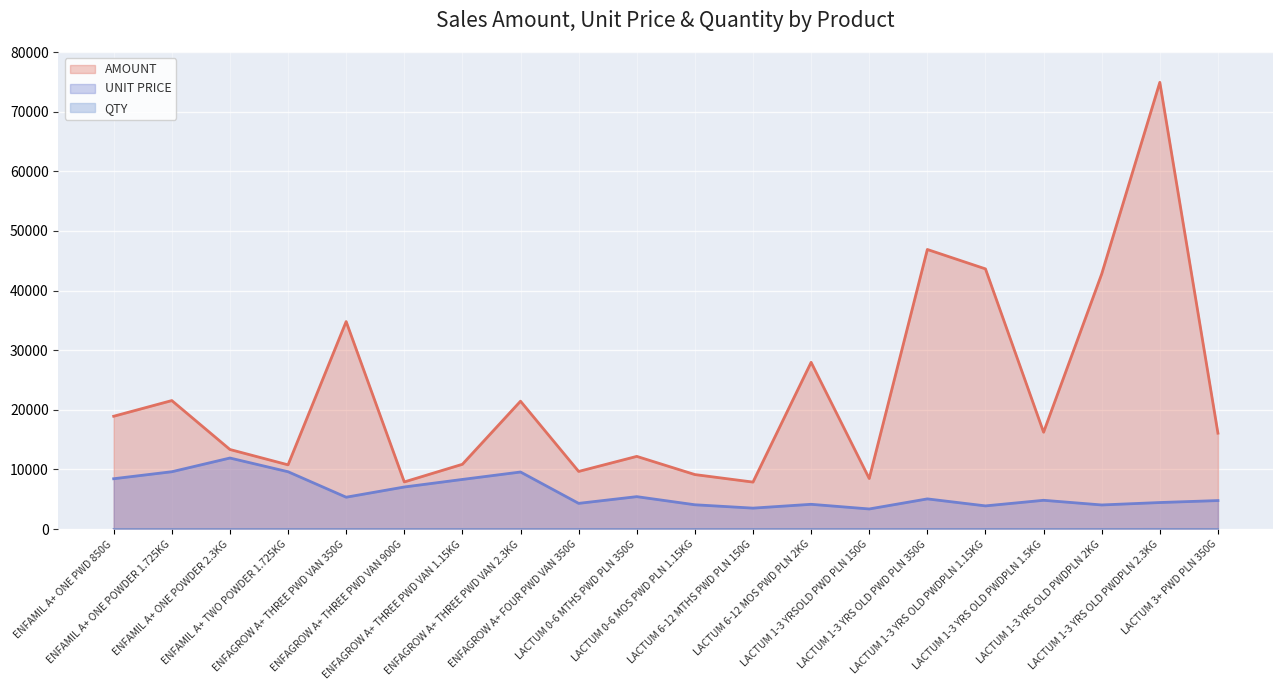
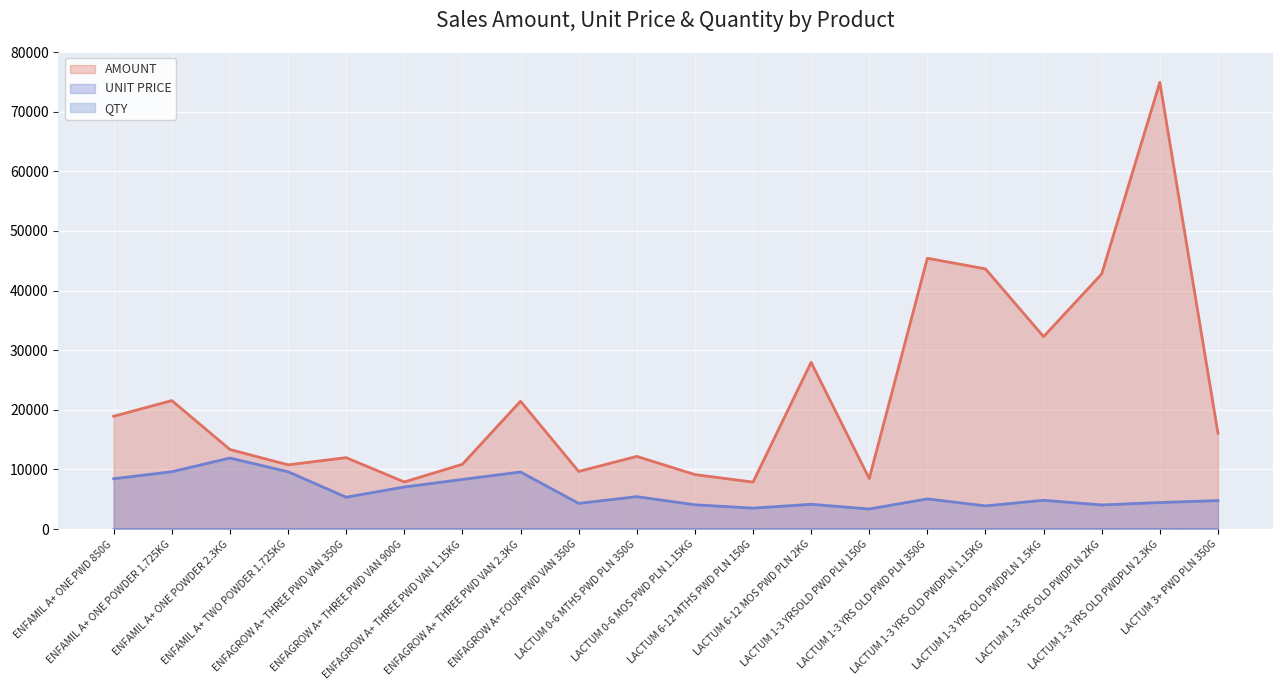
  {
    "AMOUNT": {
      "ENFAMIL A+ ONE PWD 850G": 19000,
      "ENFAMIL A+ ONE POWDER 1.725KG": 22000,
      "ENFAMIL A+ ONE POWDER 2.3KG": 13000,
      "ENFAMIL A+ TWO POWDER 1.725KG": 11000,
-     "ENFAGROW A+ THREE PWD VAN 350G": 35000,
+     "ENFAGROW A+ THREE PWD VAN 350G": 12000,
      "ENFAGROW A+ THREE PWD VAN 900G": 8000,
      "ENFAGROW A+ THREE PWD VAN 1.15KG": 11000,
      "ENFAGROW A+ THREE PWD VAN 2.3KG": 21000,
      "ENFAGROW A+ FOUR PWD VAN 350G": 10000,
      "LACTUM 0-6 MTHS PWD PLN 350G": 12000,
      "LACTUM 0-6 MOS PWD PLN 1.15KG": 9000,
      "LACTUM 6-12 MTHS PWD PLN 150G": 8000,
      "LACTUM 6-12 MOS PWD PLN 2KG": 28000,
      "LACTUM 1-3 YRSOLD PWD PLN 150G": 8000,
-     "LACTUM 1-3 YRS OLD PWD PLN 350G": 47000,
+     "LACTUM 1-3 YRS OLD PWD PLN 350G": 45000,
      "LACTUM 1-3 YRS OLD PWDPLN 1.15KG": 44000,
-     "LACTUM 1-3 YRS OLD PWDPLN 1.5KG": 16000,
+     "LACTUM 1-3 YRS OLD PWDPLN 1.5KG": 32000,
      "LACTUM 1-3 YRS OLD PWDPLN 2KG": 43000,
      "LACTUM 1-3 YRS OLD PWDPLN 2.3KG": 75000,
      "LACTUM 3+ PWD PLN 350G": 16000
    }
  }
